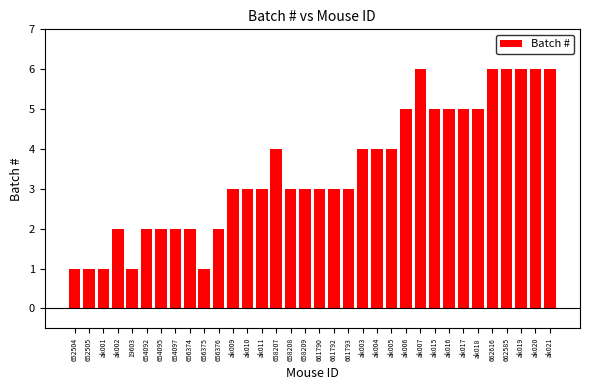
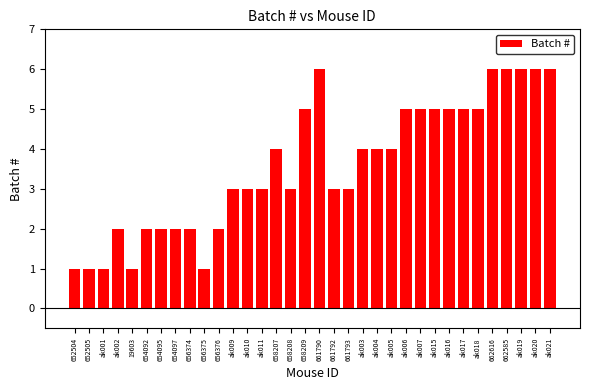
  {
    "652504": 1,
    "652505": 1,
    "ak001": 1,
    "ak002": 2,
    "19603": 1,
    "654092": 2,
    "654095": 2,
    "654097": 2,
    "656374": 2,
    "656375": 1,
    "656376": 2,
    "ak009": 3,
    "ak010": 3,
    "ak011": 3,
    "658207": 4,
    "658208": 3,
-   "658209": 3,
-   "661790": 3,
+   "658209": 5,
+   "661790": 6,
    "661792": 3,
    "661793": 3,
    "ak003": 4,
    "ak004": 4,
    "ak005": 4,
    "ak006": 5,
-   "ak007": 6,
+   "ak007": 5,
    "ak015": 5,
    "ak016": 5,
    "ak017": 5,
    "ak018": 5,
    "662616": 6,
    "662585": 6,
    "ak019": 6,
    "ak020": 6,
    "ak021": 6
  }
